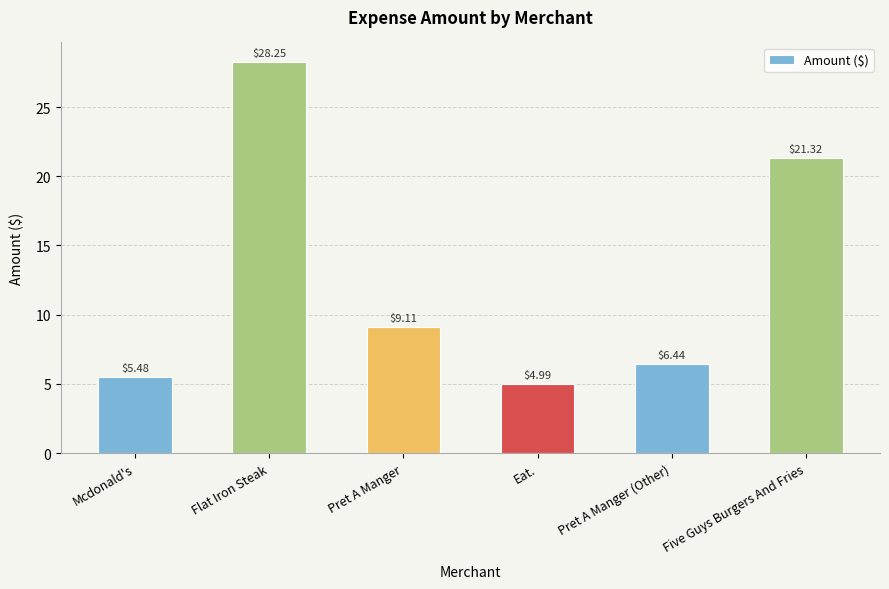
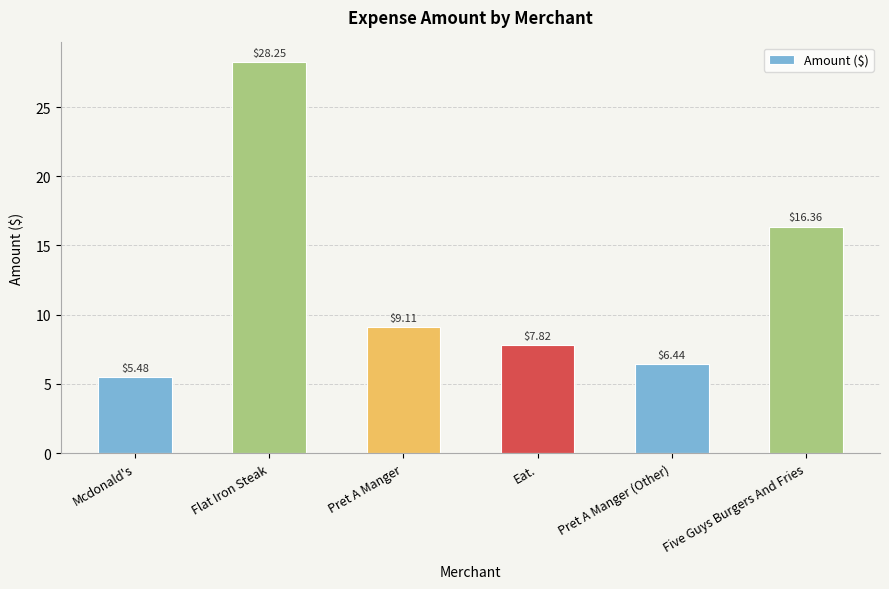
  {
    "Mcdonald's": "$5.48",
    "Flat Iron Steak": "$28.25",
    "Pret A Manger": "$9.11",
-   "Eat.": "$4.99",
+   "Eat.": "$7.82",
    "Pret A Manger (Other)": "$6.44",
-   "Five Guys Burgers And Fries": "$21.32"
+   "Five Guys Burgers And Fries": "$16.36"
  }
